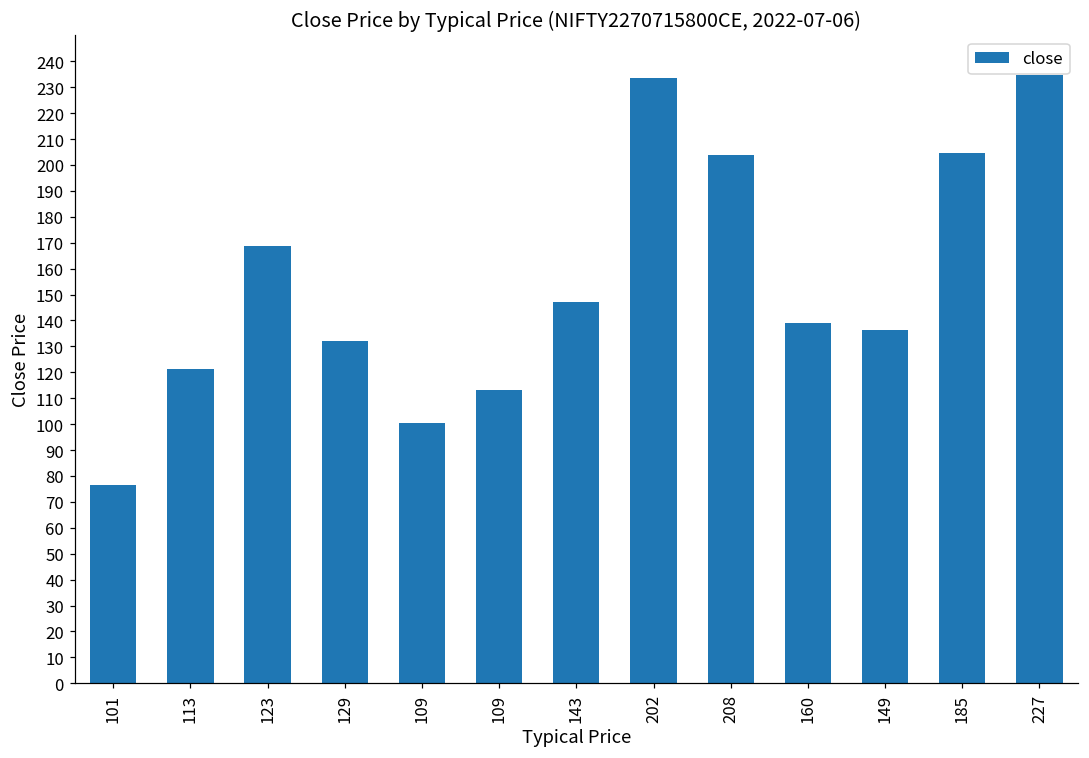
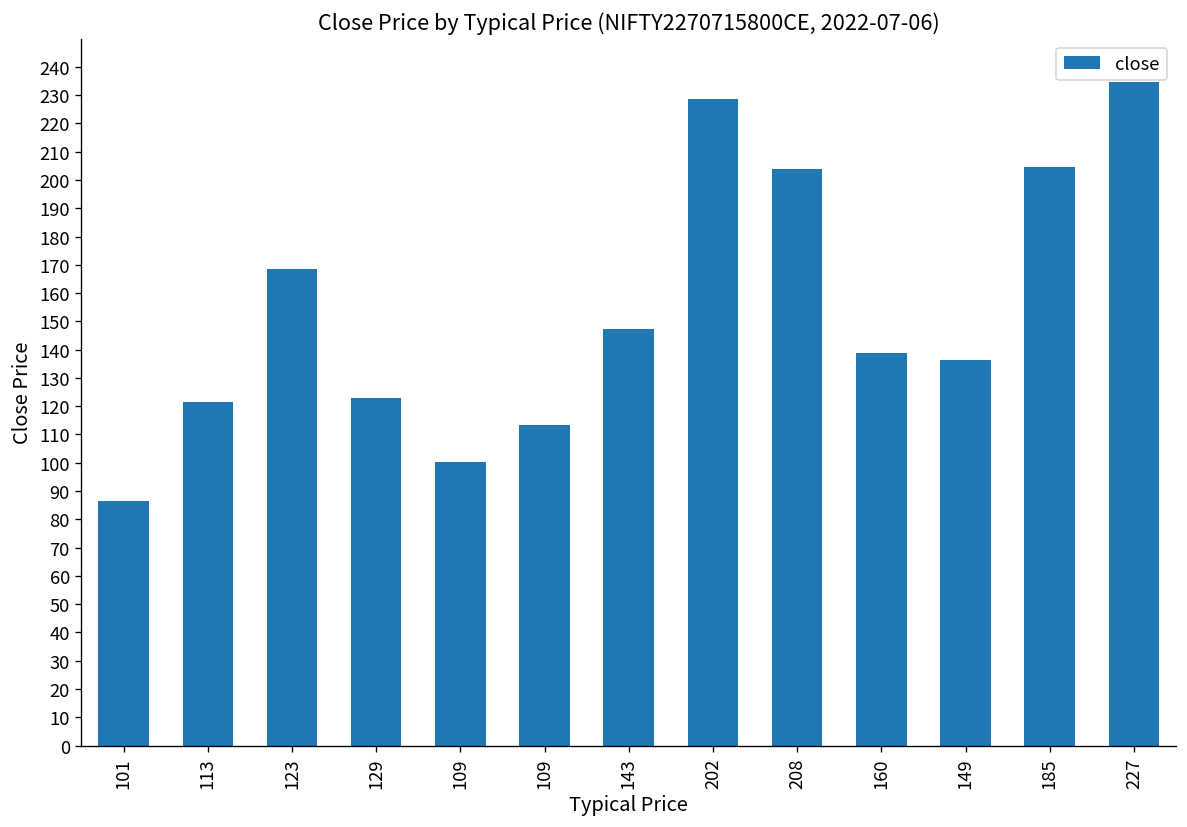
  {
-   "101": 76,
+   "101": 87,
    "113": 121,
    "123": 169,
-   "129": 132,
+   "129": 123,
    "143": 147,
-   "202": 234,
+   "202": 229,
    "208": 204,
    "160": 139,
    "149": 137,
    "185": 205,
    "227": 235
  }
